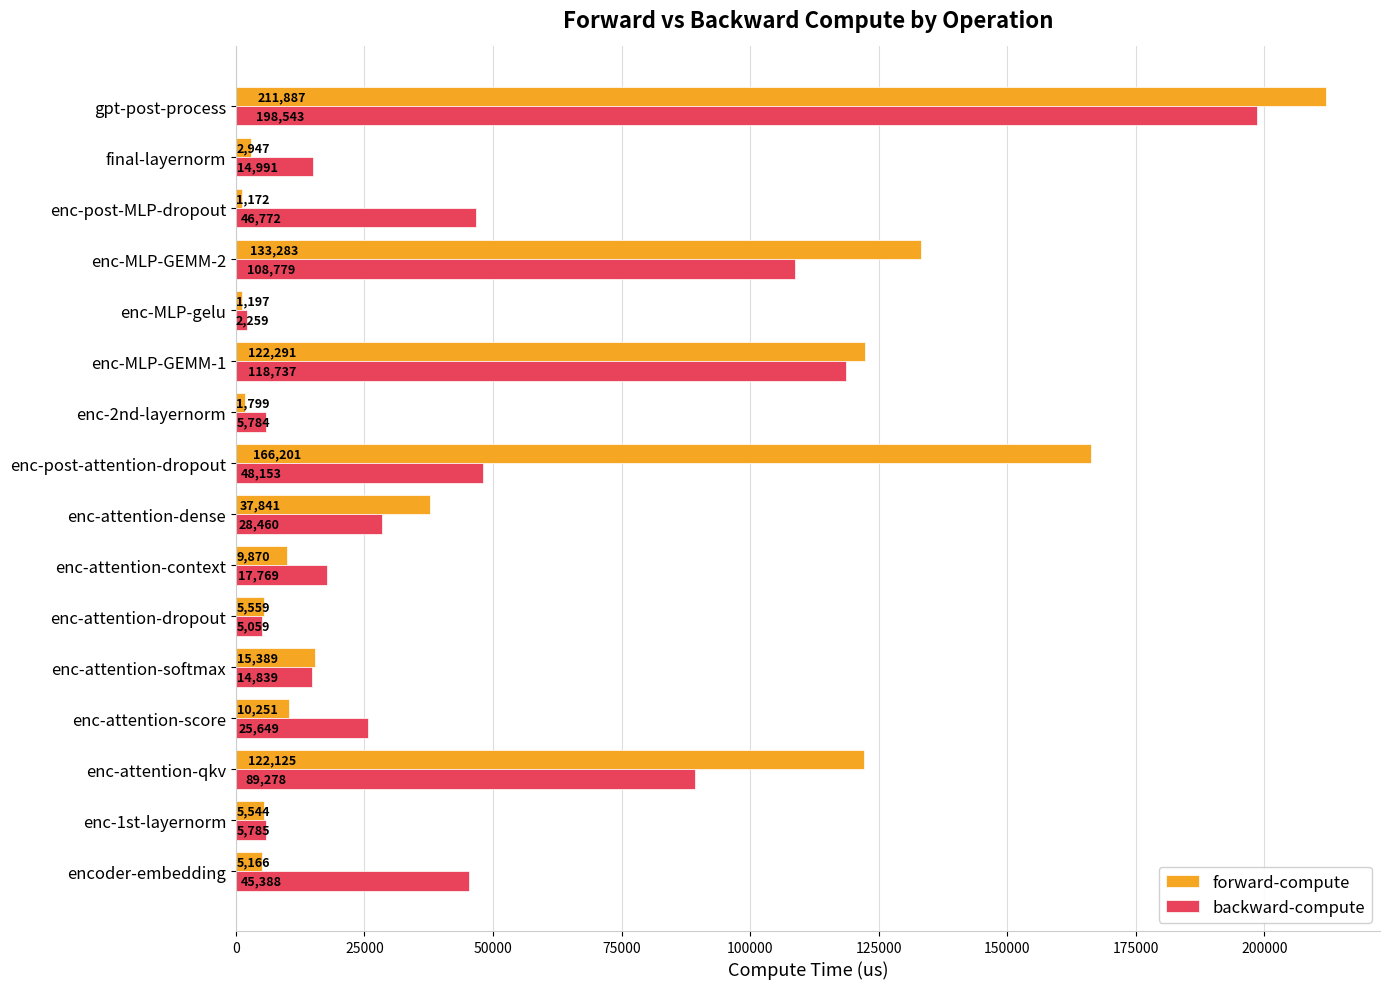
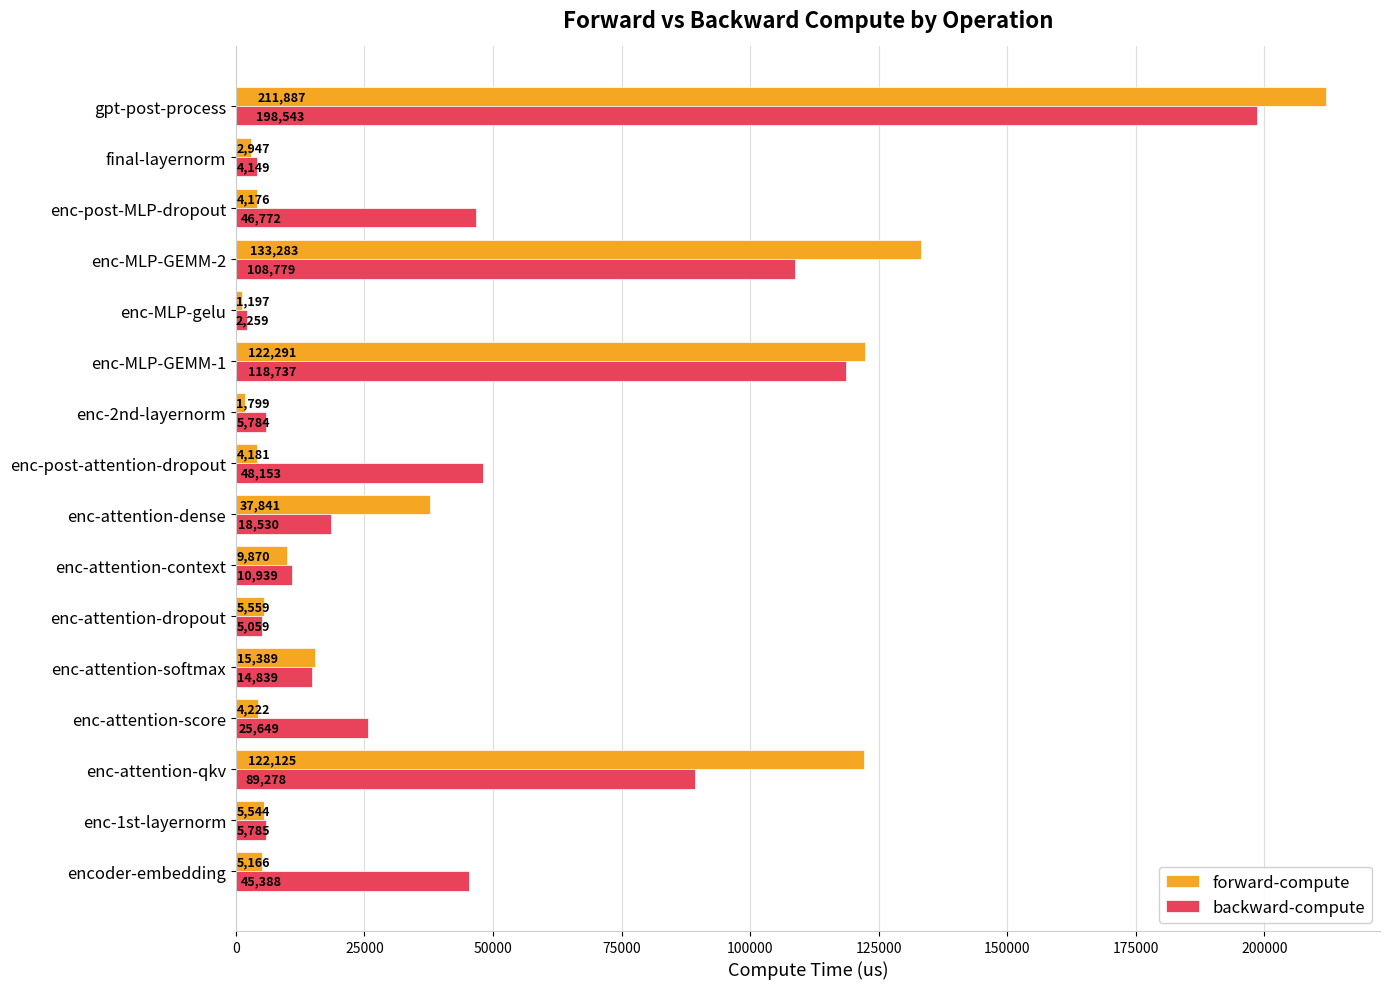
  {
    "forward-compute": {
      "gpt-post-process": "211,887",
      "final-layernorm": "2,947",
-     "enc-post-MLP-dropout": "1,172",
+     "enc-post-MLP-dropout": "4,176",
      "enc-MLP-GEMM-2": "133,283",
      "enc-MLP-gelu": "1,197",
      "enc-MLP-GEMM-1": "122,291",
      "enc-2nd-layernorm": "1,799",
-     "enc-post-attention-dropout": "166,201",
+     "enc-post-attention-dropout": "4,181",
      "enc-attention-dense": "37,841",
      "enc-attention-context": "9,870",
      "enc-attention-dropout": "5,559",
      "enc-attention-softmax": "15,389",
-     "enc-attention-score": "10,251",
+     "enc-attention-score": "4,222",
      "enc-attention-qkv": "122,125",
      "enc-1st-layernorm": "5,544",
      "encoder-embedding": "5,166"
    },
    "backward-compute": {
      "gpt-post-process": "198,543",
-     "final-layernorm": "14,991",
+     "final-layernorm": "4,149",
      "enc-post-MLP-dropout": "46,772",
      "enc-MLP-GEMM-2": "108,779",
      "enc-MLP-gelu": "2,259",
      "enc-MLP-GEMM-1": "118,737",
      "enc-2nd-layernorm": "5,784",
      "enc-post-attention-dropout": "48,153",
-     "enc-attention-dense": "28,460",
-     "enc-attention-context": "17,769",
+     "enc-attention-dense": "18,530",
+     "enc-attention-context": "10,939",
      "enc-attention-dropout": "5,059",
      "enc-attention-softmax": "14,839",
      "enc-attention-score": "25,649",
      "enc-attention-qkv": "89,278",
      "enc-1st-layernorm": "5,785",
      "encoder-embedding": "45,388"
    }
  }
